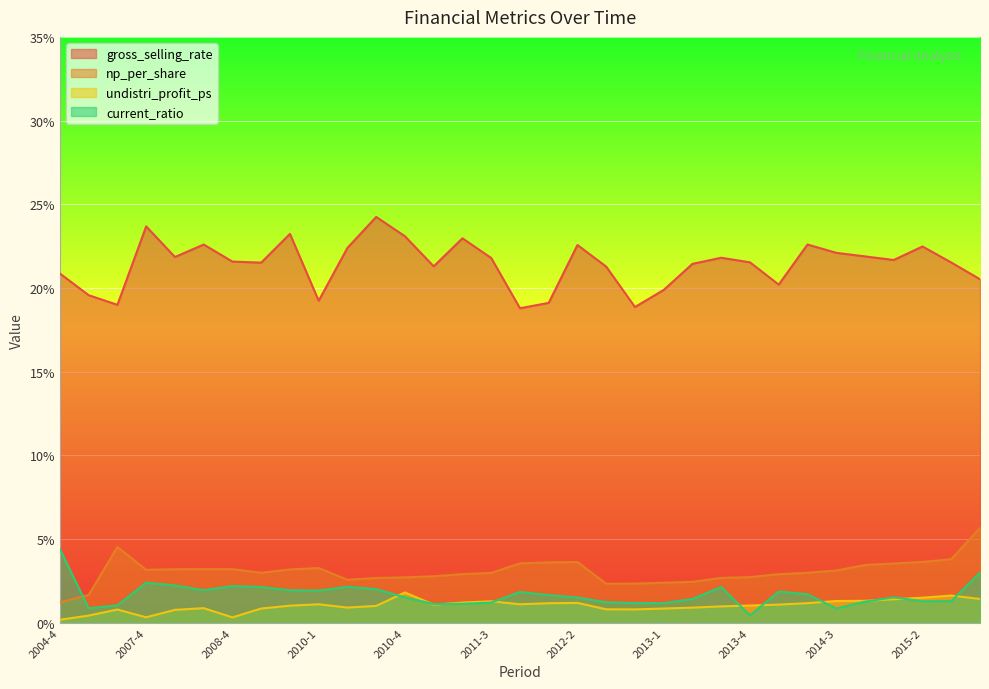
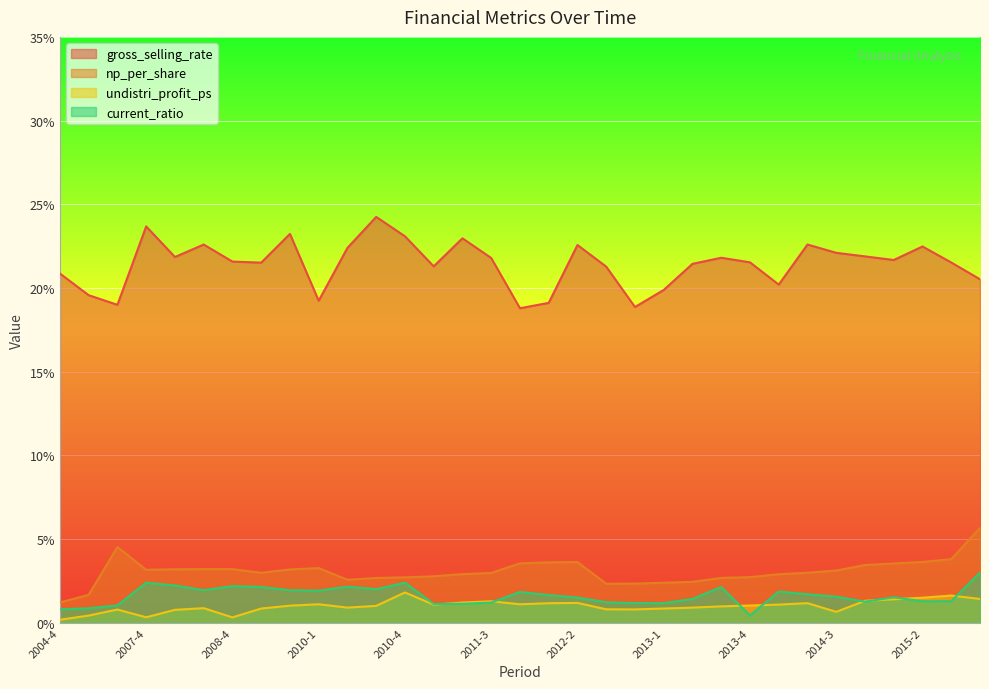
  {
    "undistri_profit_ps": {
      "2004-4": "0.2%",
      "2007-4": "0.3%",
      "2008-4": "0.3%",
      "2010-1": "1.1%",
      "2010-4": "1.8%",
      "2012-2": "1.2%",
      "2013-1": "0.9%",
      "2013-4": "1.0%",
-     "2014-3": "1.3%",
+     "2014-3": "0.7%",
      "2015-2": "1.5%"
    },
    "current_ratio": {
-     "2004-4": "4.4%",
+     "2004-4": "0.8%",
      "2007-4": "2.4%",
      "2008-4": "2.2%",
      "2010-1": "1.9%",
-     "2010-4": "1.5%",
+     "2010-4": "2.4%",
      "2012-2": "1.5%",
      "2013-1": "1.2%",
      "2013-4": "0.4%",
-     "2014-3": "0.9%",
+     "2014-3": "1.6%",
      "2015-2": "1.3%"
    }
  }
